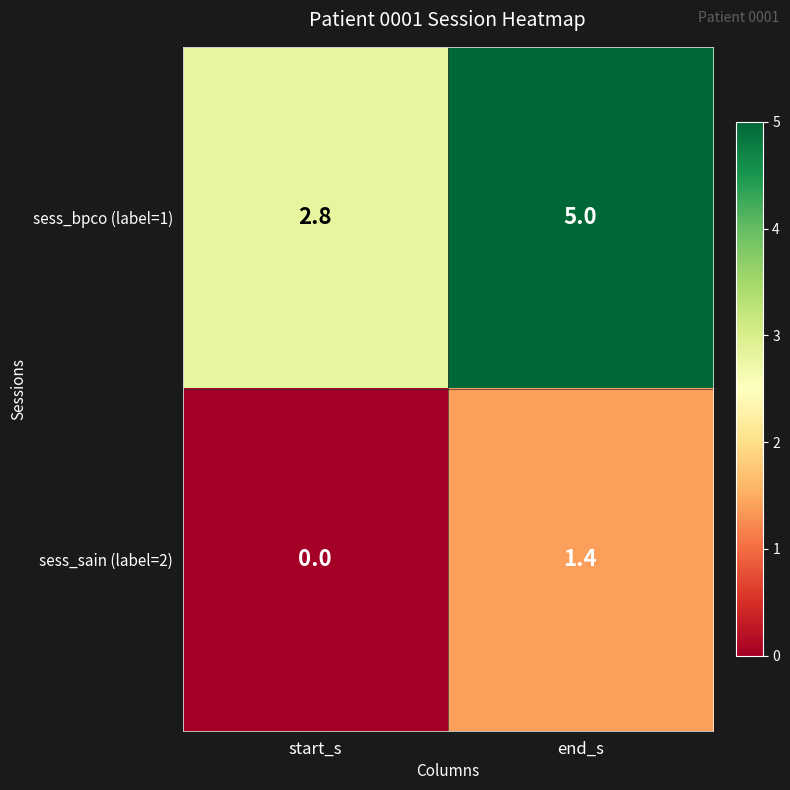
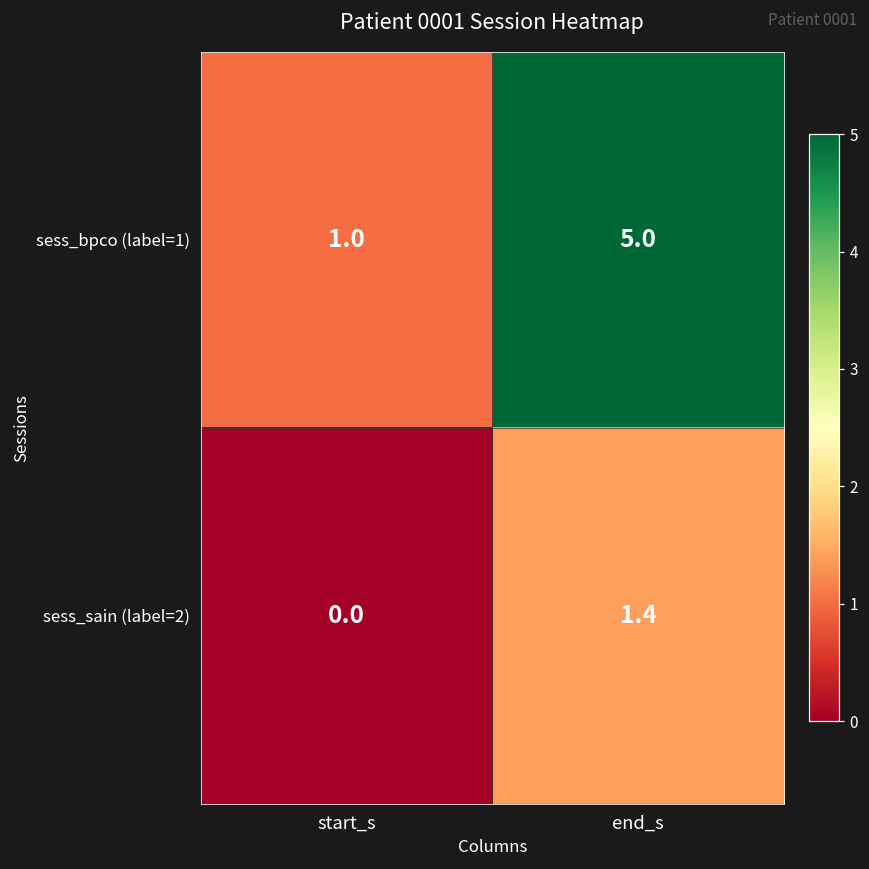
  {
    "sess_bpco (label=1)": {
-     "start_s": 2.8,
+     "start_s": 1.0,
      "end_s": 5.0
    },
    "sess_sain (label=2)": {
      "start_s": 0.0,
      "end_s": 1.4
    }
  }
